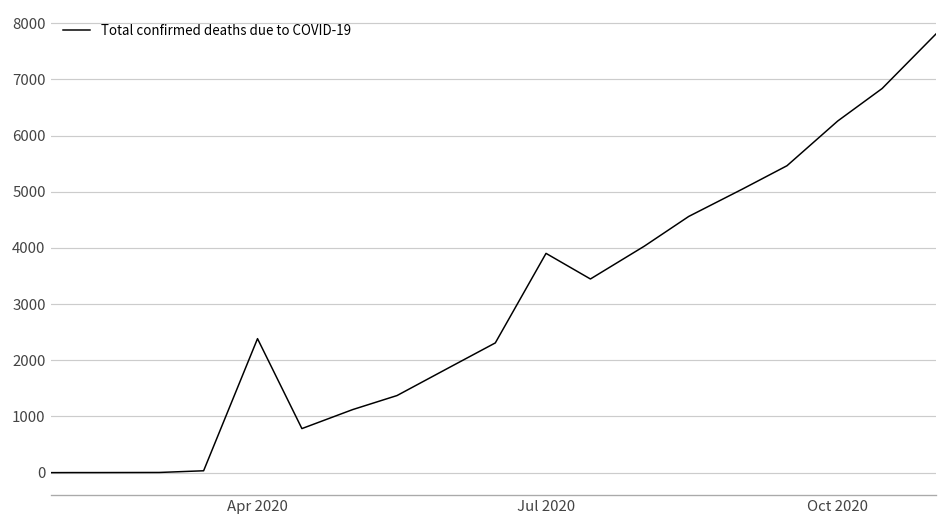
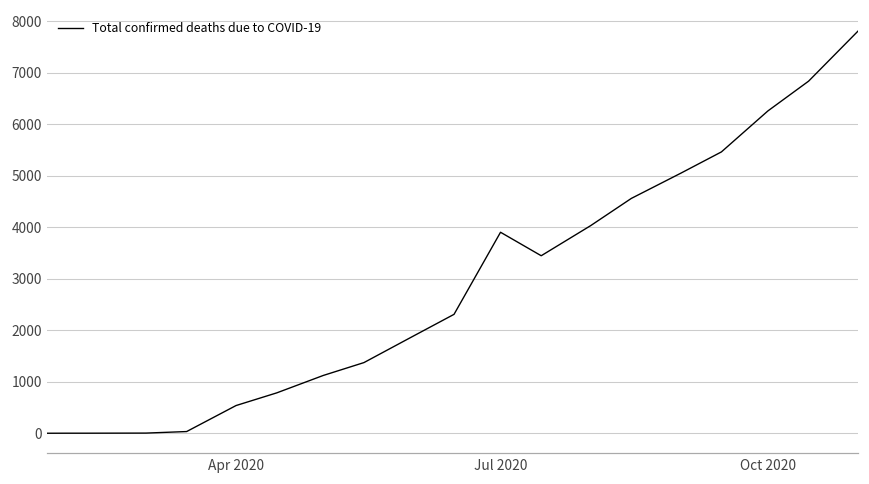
  {
-   "Apr 2020": 2400,
+   "Apr 2020": 500,
    "Jul 2020": 3900,
    "Oct 2020": 6300
  }
